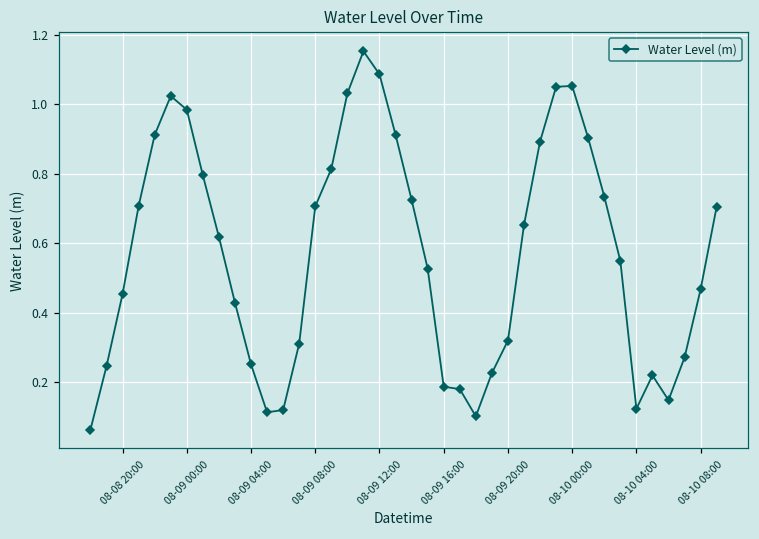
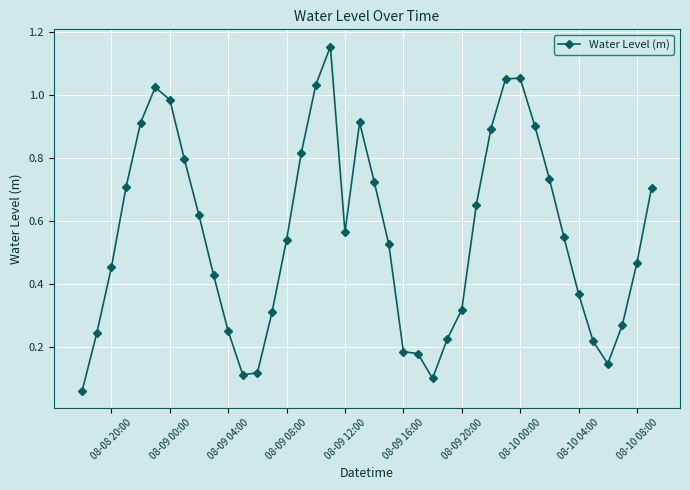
  {
    "08-08 20:00": 0.45,
    "08-09 00:00": 0.98,
    "08-09 04:00": 0.25,
-   "08-09 08:00": 0.71,
-   "08-09 12:00": 1.09,
+   "08-09 08:00": 0.54,
+   "08-09 12:00": 0.56,
    "08-09 16:00": 0.19,
    "08-09 20:00": 0.32,
    "08-10 00:00": 1.05,
-   "08-10 04:00": 0.12,
+   "08-10 04:00": 0.37,
    "08-10 08:00": 0.47
  }
